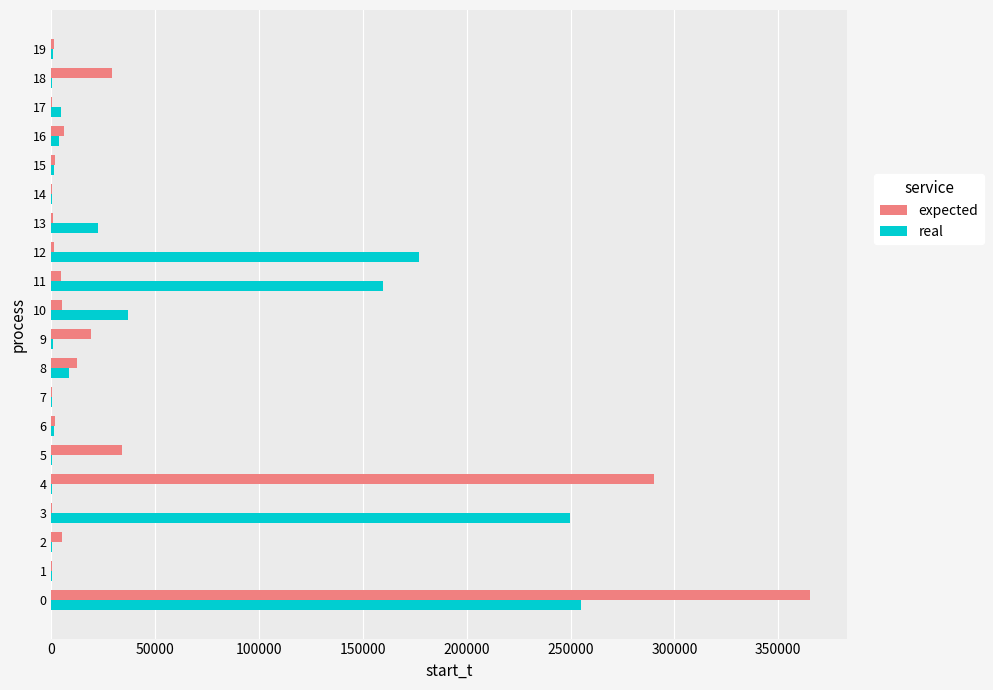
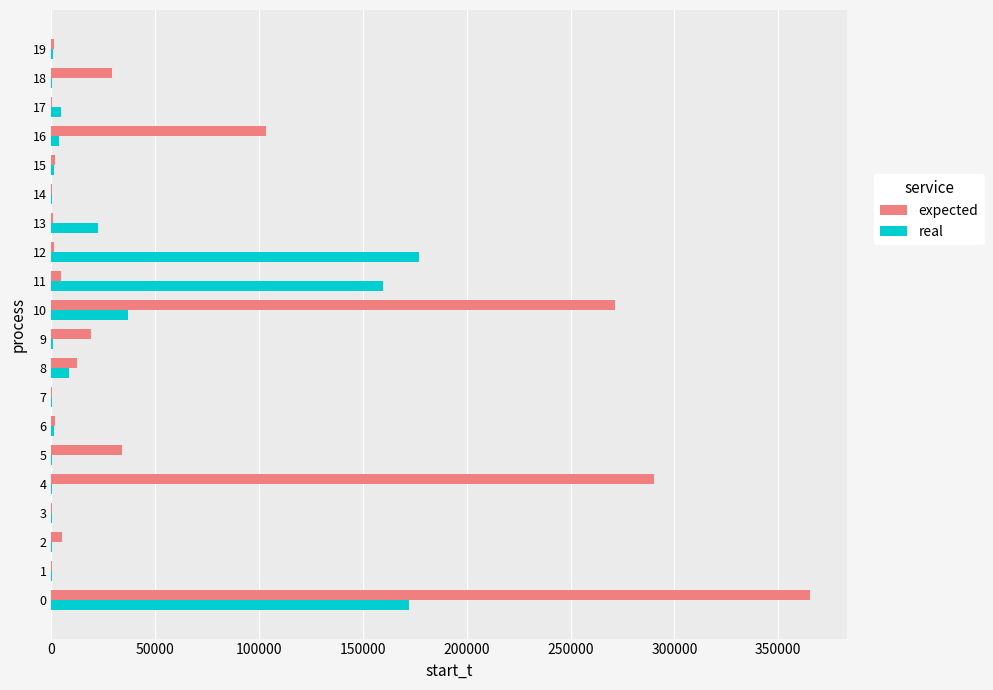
  {
    "expected": {
      "19": 1000,
      "18": 29000,
-     "16": 6000,
+     "16": 103000,
      "15": 2000,
      "11": 5000,
-     "10": 5000,
+     "10": 272000,
      "9": 19000,
      "8": 12000,
      "6": 2000,
      "5": 34000,
      "4": 290000,
      "2": 5000,
      "0": 365000
    },
    "real": {
      "17": 5000,
      "16": 4000,
      "15": 1000,
      "13": 22000,
      "12": 177000,
      "11": 160000,
      "10": 37000,
      "8": 8000,
      "6": 1000,
-     "3": 250000,
-     "0": 255000
+     "3": 0,
+     "0": 172000
    }
  }
